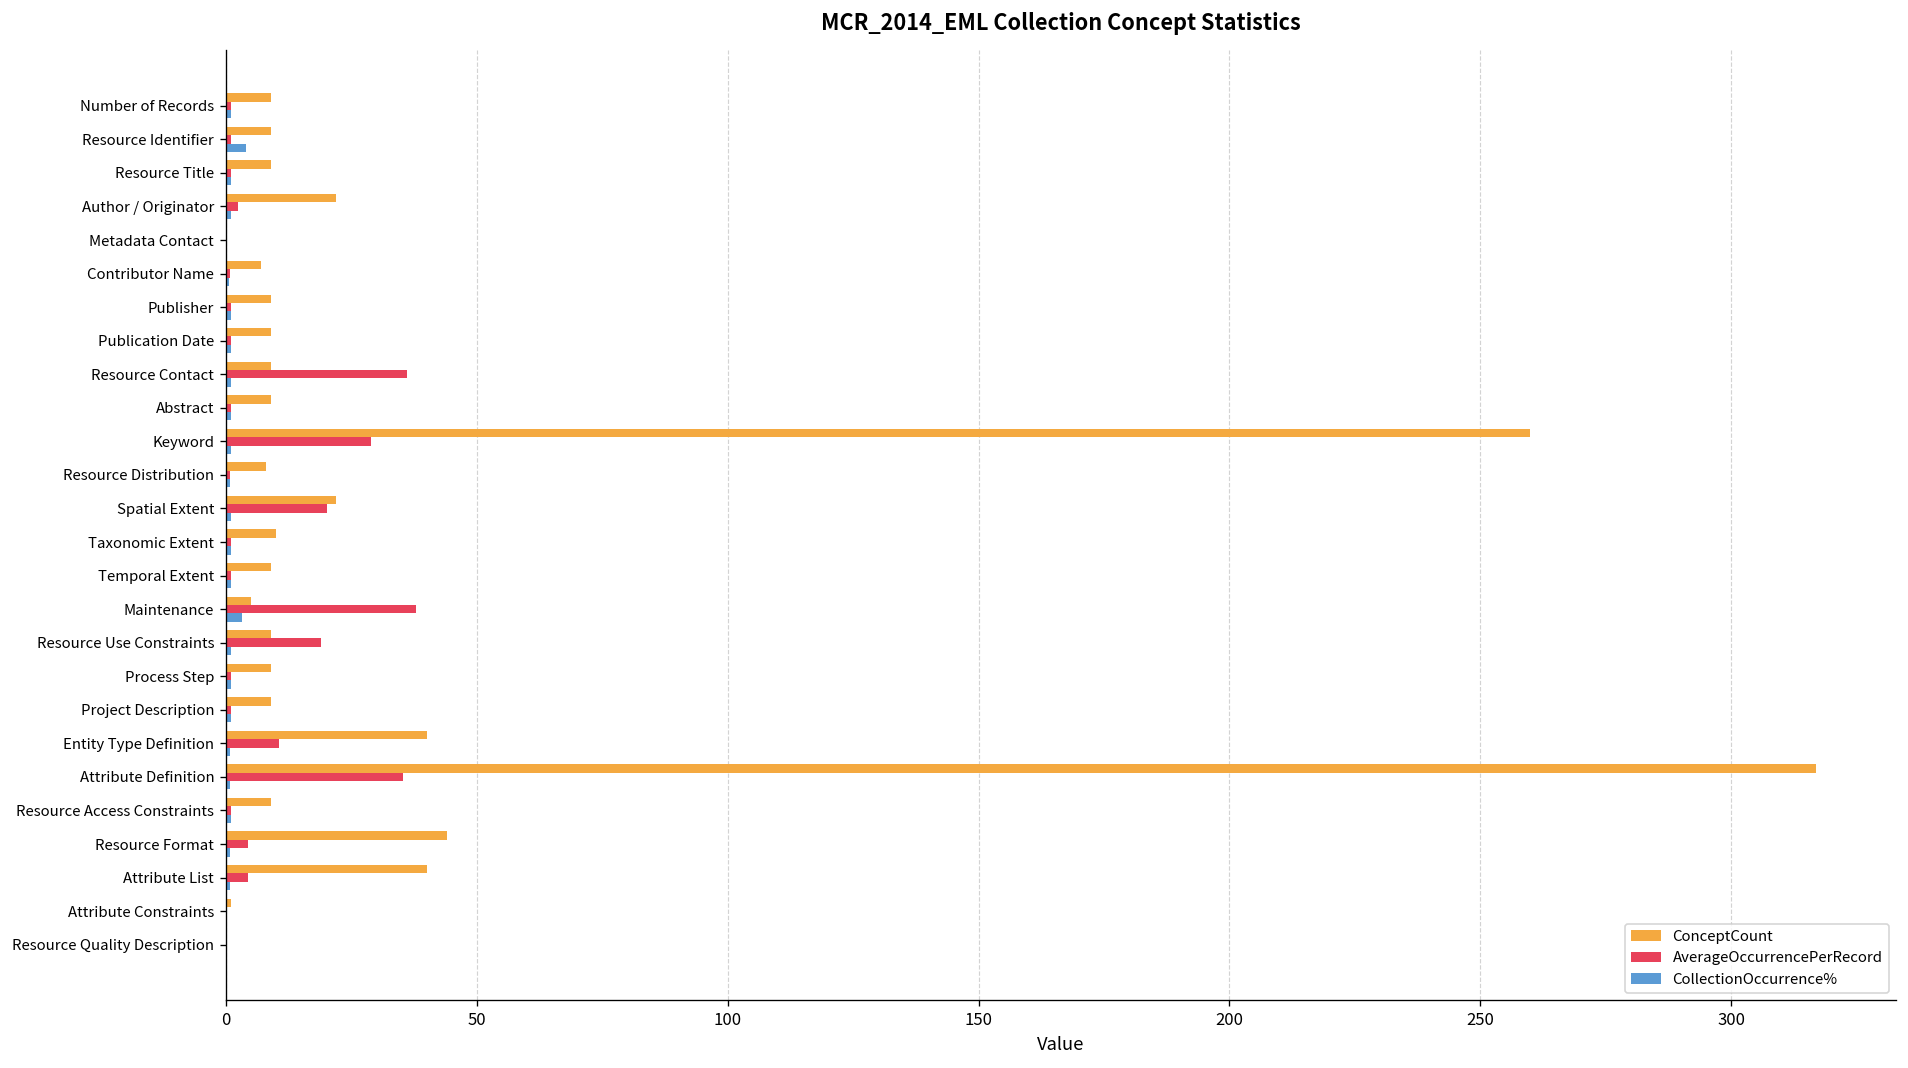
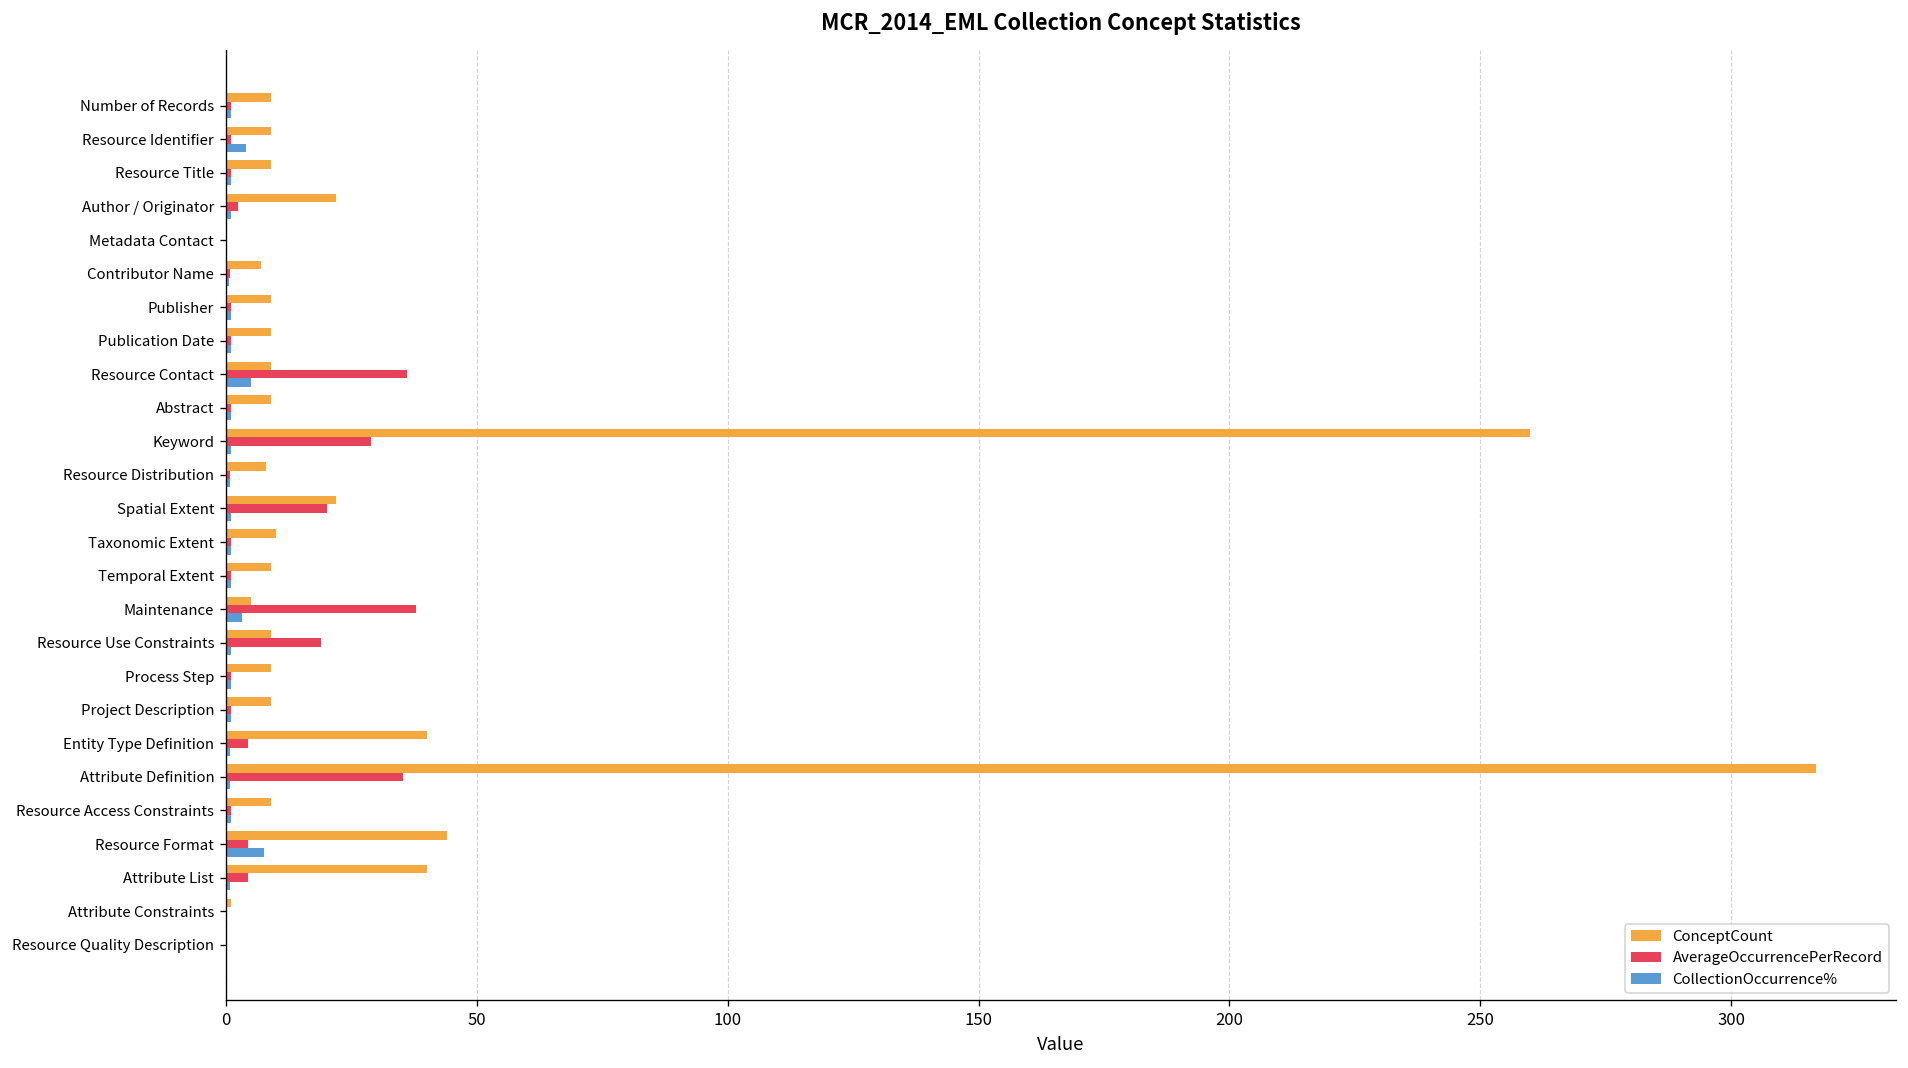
  {
    "ConceptCount": {
      "Number of Records": 9,
      "Resource Identifier": 9,
      "Resource Title": 9,
      "Author / Originator": 22,
      "Metadata Contact": 0,
      "Contributor Name": 7,
      "Publisher": 9,
      "Publication Date": 9,
      "Resource Contact": 9,
      "Abstract": 9,
      "Keyword": 260,
      "Resource Distribution": 8,
      "Spatial Extent": 22,
      "Taxonomic Extent": 10,
      "Temporal Extent": 9,
      "Maintenance": 5,
      "Resource Use Constraints": 9,
      "Process Step": 9,
      "Project Description": 9,
      "Entity Type Definition": 40,
      "Attribute Definition": 317,
      "Resource Access Constraints": 9,
      "Resource Format": 44,
      "Attribute List": 40,
      "Attribute Constraints": 1,
      "Resource Quality Description": 0
    },
    "AverageOccurrencePerRecord": {
      "Number of Records": 1,
      "Resource Identifier": 1,
      "Resource Title": 1,
      "Author / Originator": 2,
      "Metadata Contact": 0,
      "Contributor Name": 1,
      "Publisher": 1,
      "Publication Date": 1,
      "Resource Contact": 36,
      "Abstract": 1,
      "Keyword": 29,
      "Resource Distribution": 1,
      "Spatial Extent": 20,
      "Taxonomic Extent": 1,
      "Temporal Extent": 1,
      "Maintenance": 38,
      "Resource Use Constraints": 19,
      "Process Step": 1,
      "Project Description": 1,
-     "Entity Type Definition": 11,
+     "Entity Type Definition": 4,
      "Attribute Definition": 35,
      "Resource Access Constraints": 1,
      "Resource Format": 4,
      "Attribute List": 4,
      "Resource Quality Description": 0
    },
    "CollectionOccurrence%": {
      "Number of Records": 1,
      "Resource Identifier": 4,
      "Resource Title": 1,
      "Author / Originator": 1,
      "Metadata Contact": 0,
      "Contributor Name": 1,
      "Publisher": 1,
      "Publication Date": 1,
-     "Resource Contact": 1,
+     "Resource Contact": 5,
      "Abstract": 1,
      "Keyword": 1,
      "Resource Distribution": 1,
      "Spatial Extent": 1,
      "Taxonomic Extent": 1,
      "Temporal Extent": 1,
      "Maintenance": 3,
      "Resource Use Constraints": 1,
      "Process Step": 1,
      "Project Description": 1,
      "Entity Type Definition": 1,
      "Attribute Definition": 1,
      "Resource Access Constraints": 1,
-     "Resource Format": 1,
+     "Resource Format": 8,
      "Attribute List": 1,
      "Resource Quality Description": 0
    }
  }
